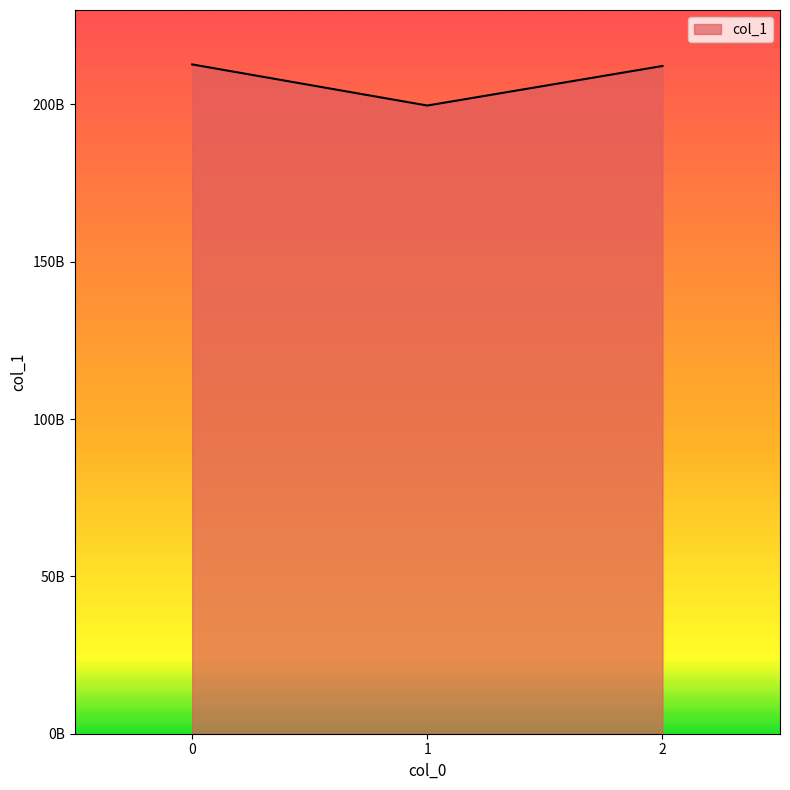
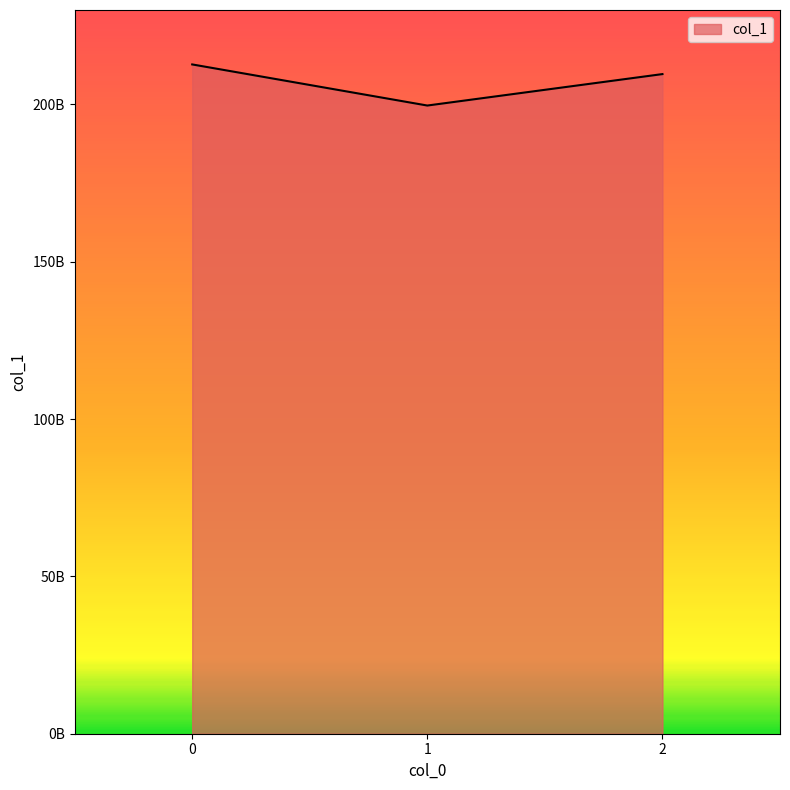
  {
    "0": 213000000000,
    "1": 200000000000,
-   "2": 212000000000
+   "2": 210000000000
  }
